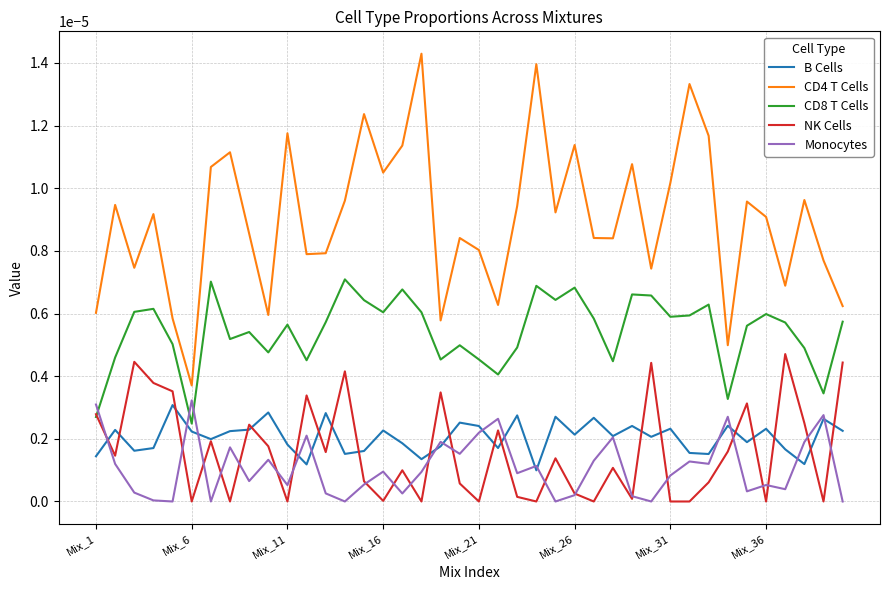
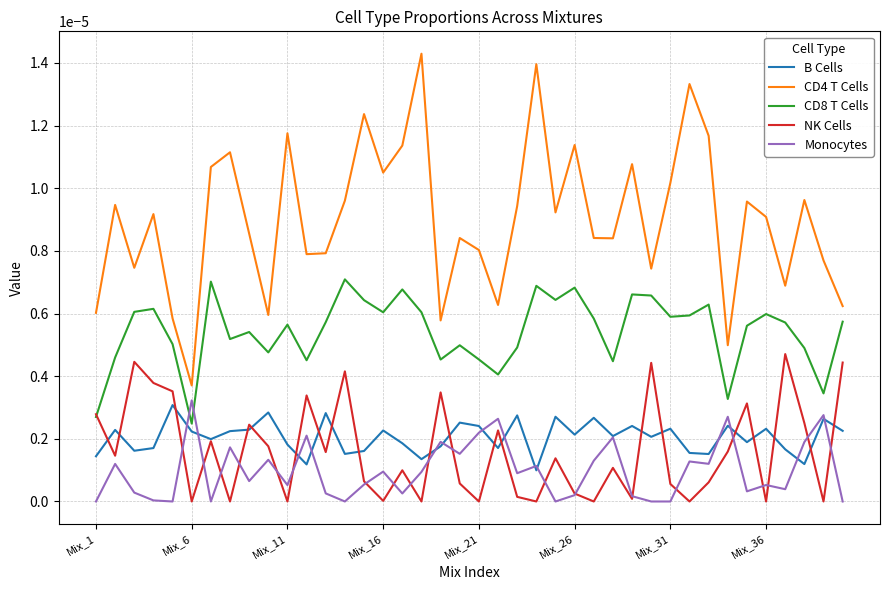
  {
    "B Cells": {
      "Mix_1": 0.0000014,
      "Mix_6": 0.0000022,
      "Mix_11": 0.0000018,
      "Mix_16": 0.0000023,
      "Mix_21": 0.0000024,
      "Mix_26": 0.0000021,
      "Mix_31": 0.0000023,
      "Mix_36": 0.0000023
    },
    "CD4 T Cells": {
      "Mix_1": 0.000006,
      "Mix_6": 0.0000037,
      "Mix_11": 0.0000118,
      "Mix_16": 0.0000105,
      "Mix_21": 0.000008,
      "Mix_26": 0.0000114,
      "Mix_31": 0.0000102,
      "Mix_36": 0.0000091
    },
    "CD8 T Cells": {
      "Mix_1": 0.0000027,
      "Mix_6": 0.0000025,
      "Mix_11": 0.0000056,
      "Mix_16": 0.000006,
      "Mix_21": 0.0000045,
      "Mix_26": 0.0000068,
      "Mix_31": 0.0000059,
      "Mix_36": 0.000006
    },
    "NK Cells": {
      "Mix_1": 0.0000028,
      "Mix_6": 0.000000,
      "Mix_11": 0.000000,
      "Mix_16": 0.000000,
      "Mix_21": 0.000000,
-     "Mix_31": 0.000000,
+     "Mix_31": 0.000001,
      "Mix_36": 0.000000
    },
    "Monocytes": {
-     "Mix_1": 0.000003,
+     "Mix_1": 0.000000,
      "Mix_6": 0.0000032,
      "Mix_11": 0.0000005,
      "Mix_16": 0.000001,
      "Mix_21": 0.0000022,
-     "Mix_31": 0.000001,
+     "Mix_31": 0.000000,
      "Mix_36": 0.0000005
    }
  }
